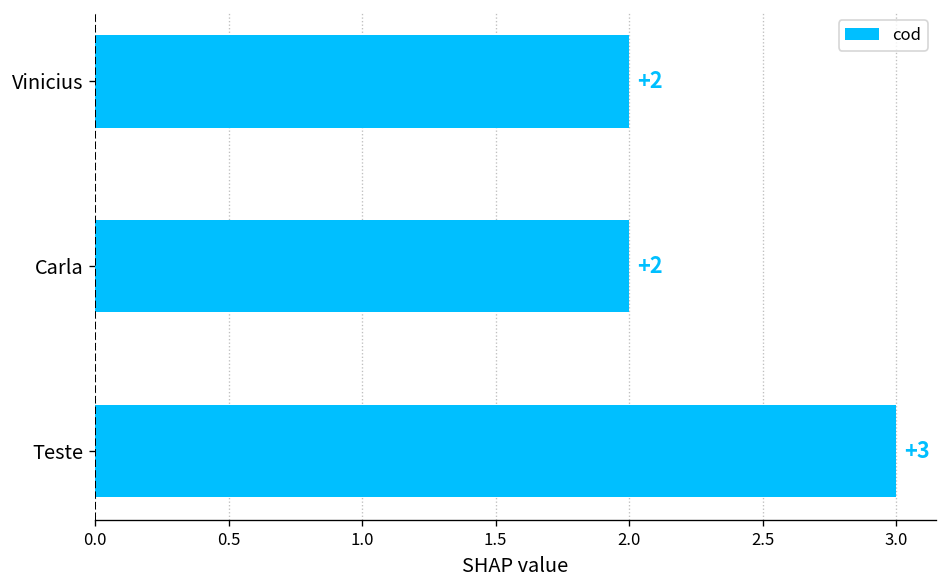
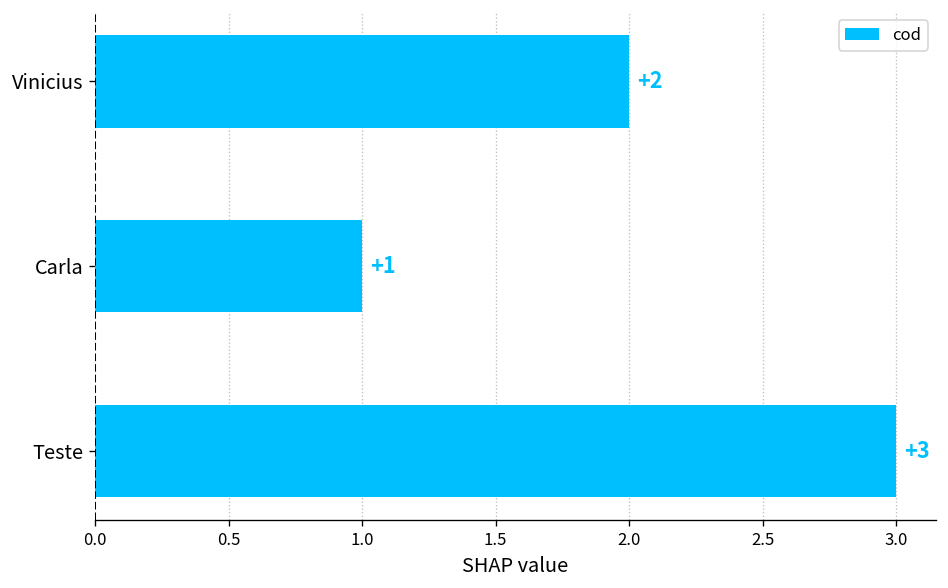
  {
    "Vinicius": "+2",
-   "Carla": "+2",
+   "Carla": "+1",
    "Teste": "+3"
  }
